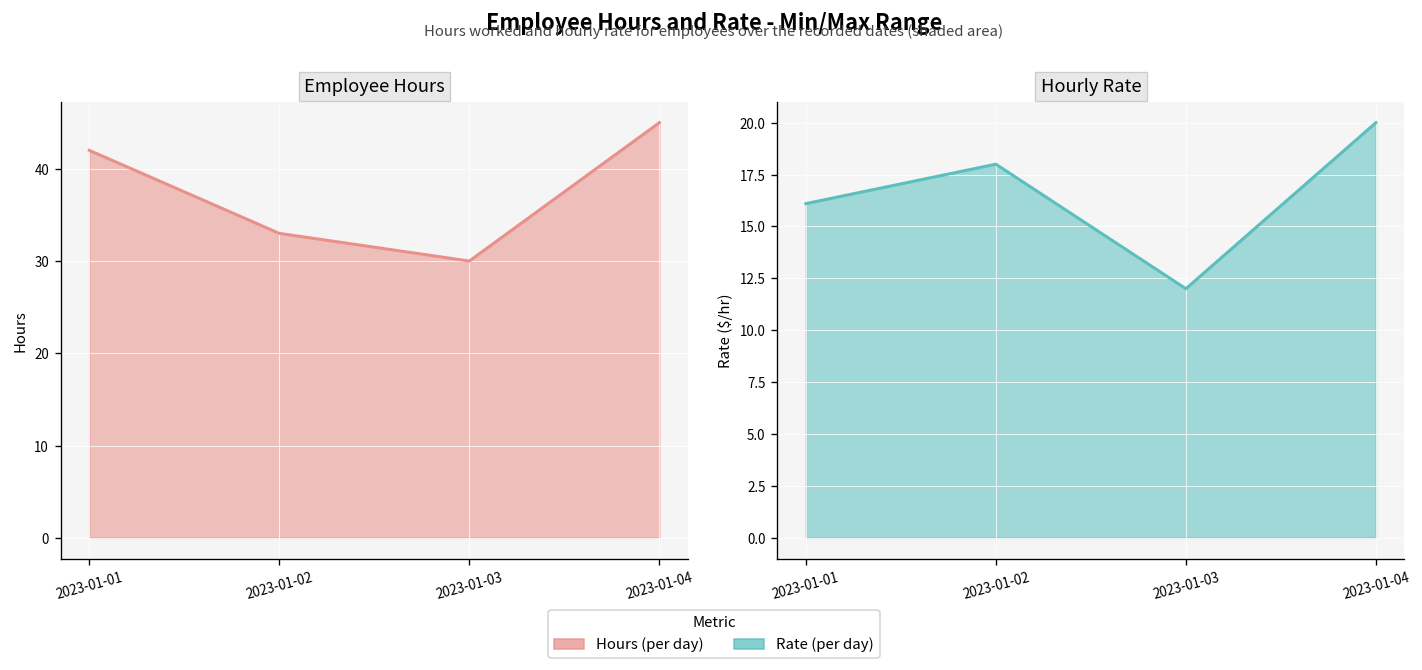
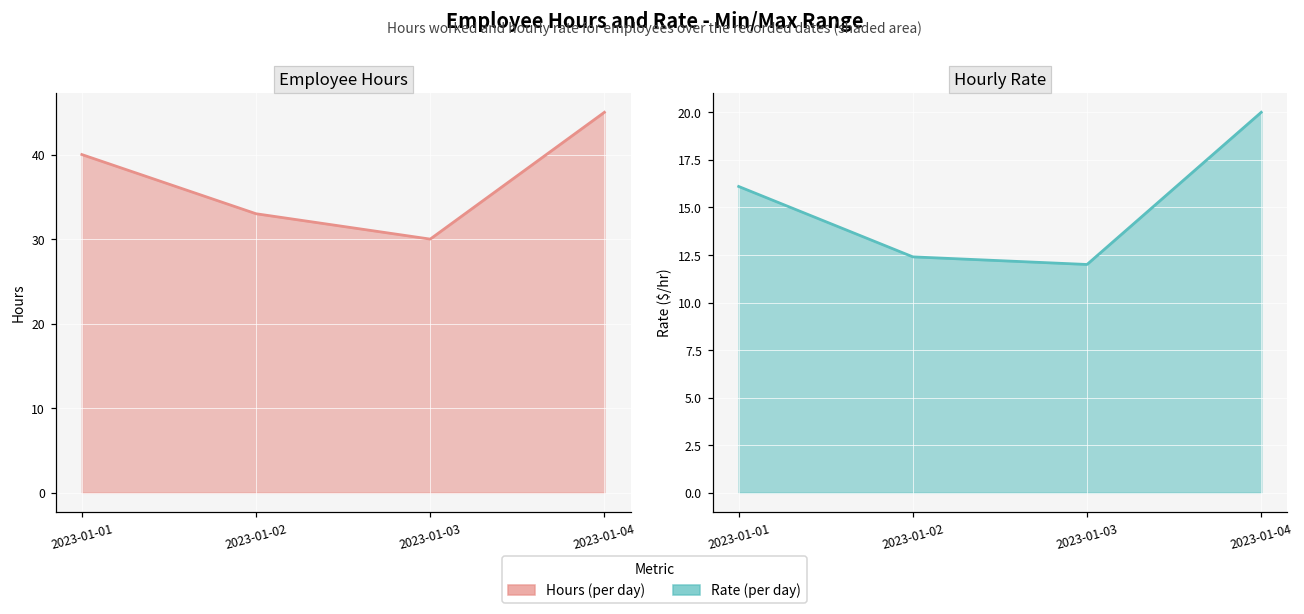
  {
    "Employee Hours": {
-     "2023-01-01": 42,
+     "2023-01-01": 40,
      "2023-01-02": 33,
      "2023-01-03": 30,
      "2023-01-04": 45
    },
    "Hourly Rate": {
      "2023-01-01": 16.1,
-     "2023-01-02": 18.0,
+     "2023-01-02": 12.4,
      "2023-01-03": 12.0,
      "2023-01-04": 20.0
    }
  }
